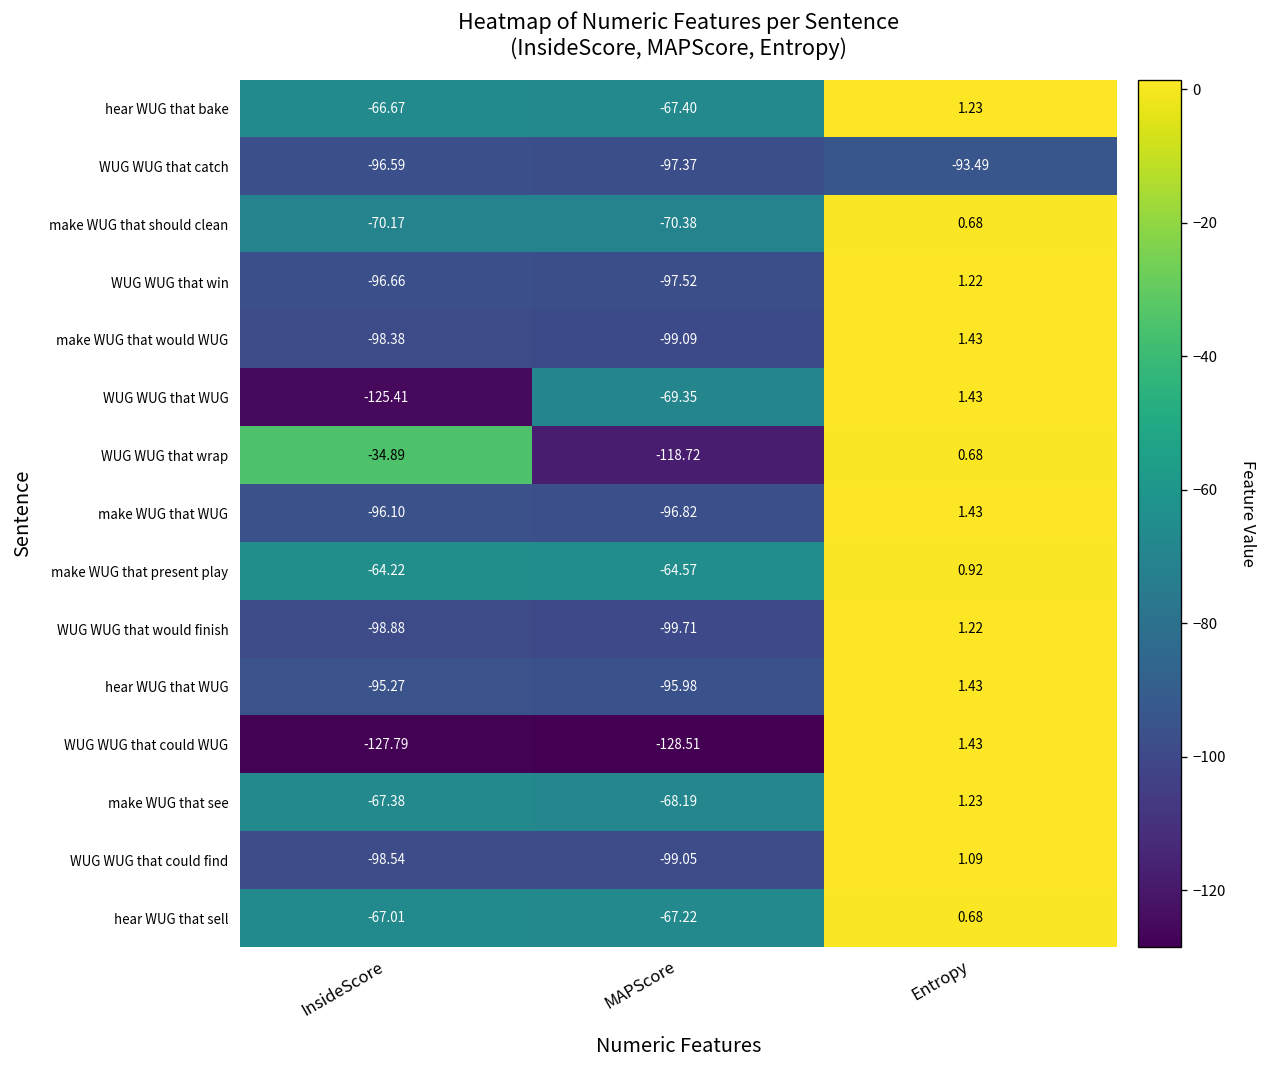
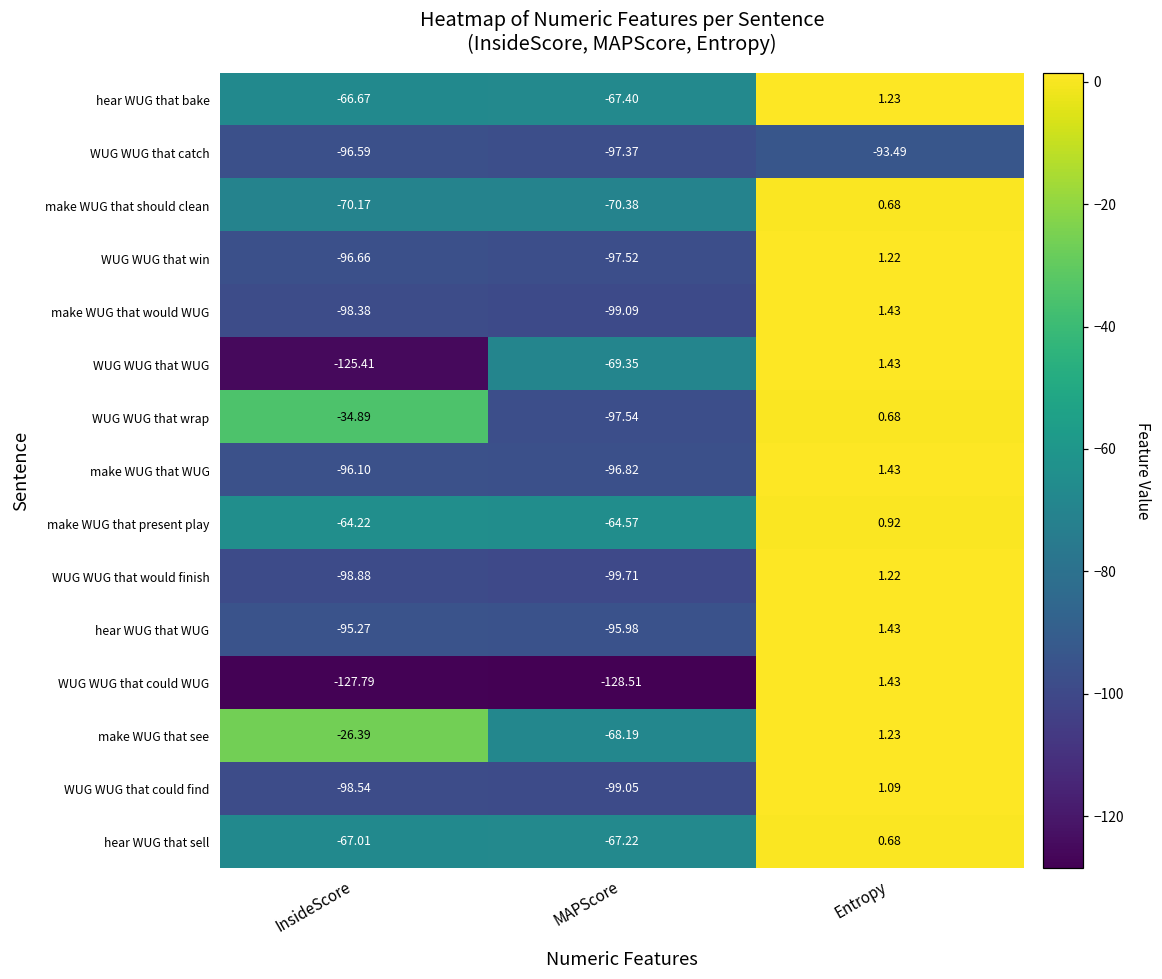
  {
    "hear WUG that bake": {
      "InsideScore": -66.67,
      "MAPScore": -67.40,
      "Entropy": 1.23
    },
    "WUG WUG that catch": {
      "InsideScore": -96.59,
      "MAPScore": -97.37,
      "Entropy": -93.49
    },
    "make WUG that should clean": {
      "InsideScore": -70.17,
      "MAPScore": -70.38,
      "Entropy": 0.68
    },
    "WUG WUG that win": {
      "InsideScore": -96.66,
      "MAPScore": -97.52,
      "Entropy": 1.22
    },
    "make WUG that would WUG": {
      "InsideScore": -98.38,
      "MAPScore": -99.09,
      "Entropy": 1.43
    },
    "WUG WUG that WUG": {
      "InsideScore": -125.41,
      "MAPScore": -69.35,
      "Entropy": 1.43
    },
    "WUG WUG that wrap": {
      "InsideScore": -34.89,
-     "MAPScore": -118.72,
+     "MAPScore": -97.54,
      "Entropy": 0.68
    },
    "make WUG that WUG": {
      "InsideScore": -96.10,
      "MAPScore": -96.82,
      "Entropy": 1.43
    },
    "make WUG that present play": {
      "InsideScore": -64.22,
      "MAPScore": -64.57,
      "Entropy": 0.92
    },
    "WUG WUG that would finish": {
      "InsideScore": -98.88,
      "MAPScore": -99.71,
      "Entropy": 1.22
    },
    "hear WUG that WUG": {
      "InsideScore": -95.27,
      "MAPScore": -95.98,
      "Entropy": 1.43
    },
    "WUG WUG that could WUG": {
      "InsideScore": -127.79,
      "MAPScore": -128.51,
      "Entropy": 1.43
    },
    "make WUG that see": {
-     "InsideScore": -67.38,
+     "InsideScore": -26.39,
      "MAPScore": -68.19,
      "Entropy": 1.23
    },
    "WUG WUG that could find": {
      "InsideScore": -98.54,
      "MAPScore": -99.05,
      "Entropy": 1.09
    },
    "hear WUG that sell": {
      "InsideScore": -67.01,
      "MAPScore": -67.22,
      "Entropy": 0.68
    }
  }
